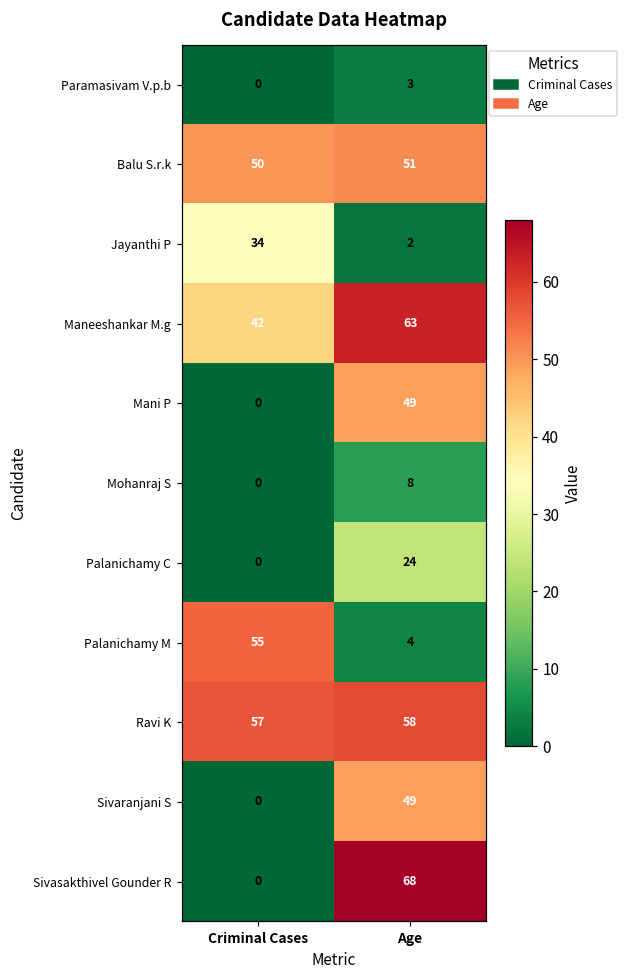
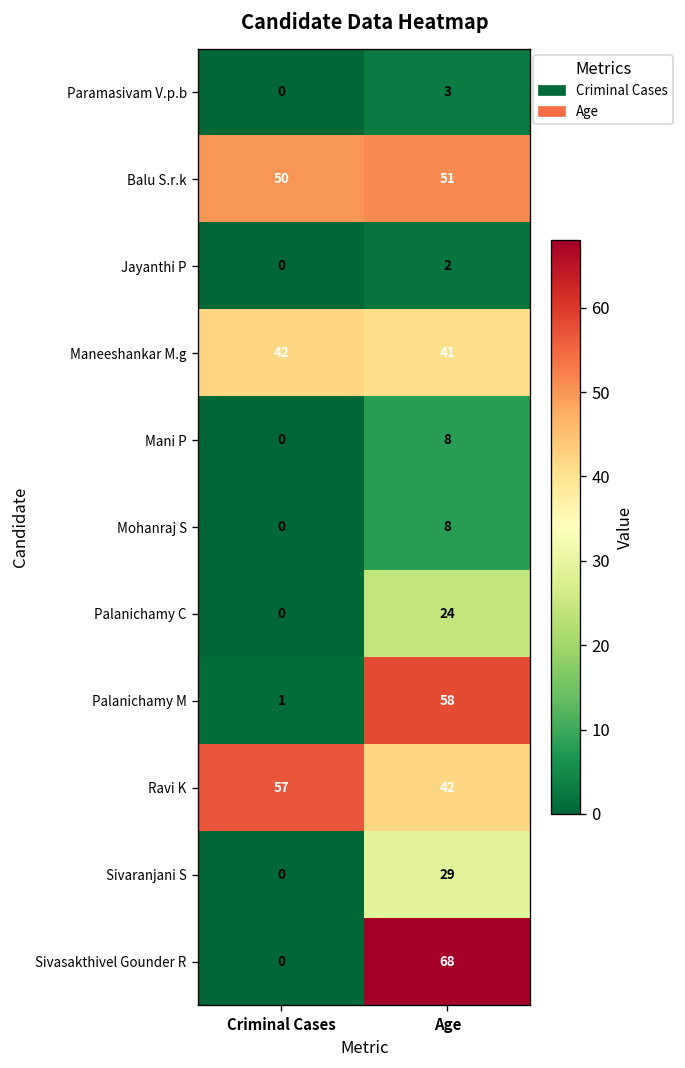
  {
    "Paramasivam V.p.b": {
      "Criminal Cases": 0,
      "Age": 3
    },
    "Balu S.r.k": {
      "Criminal Cases": 50,
      "Age": 51
    },
    "Jayanthi P": {
-     "Criminal Cases": 34,
+     "Criminal Cases": 0,
      "Age": 2
    },
    "Maneeshankar M.g": {
      "Criminal Cases": 42,
-     "Age": 63
+     "Age": 41
    },
    "Mani P": {
      "Criminal Cases": 0,
-     "Age": 49
+     "Age": 8
    },
    "Mohanraj S": {
      "Criminal Cases": 0,
      "Age": 8
    },
    "Palanichamy C": {
      "Criminal Cases": 0,
      "Age": 24
    },
    "Palanichamy M": {
-     "Criminal Cases": 55,
-     "Age": 4
+     "Criminal Cases": 1,
+     "Age": 58
    },
    "Ravi K": {
      "Criminal Cases": 57,
-     "Age": 58
+     "Age": 42
    },
    "Sivaranjani S": {
      "Criminal Cases": 0,
-     "Age": 49
+     "Age": 29
    },
    "Sivasakthivel Gounder R": {
      "Criminal Cases": 0,
      "Age": 68
    }
  }
